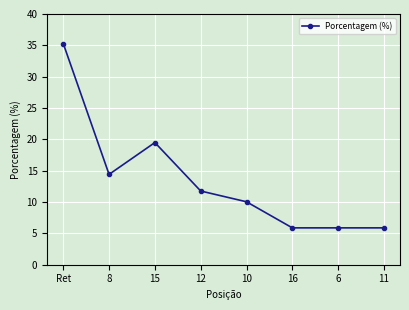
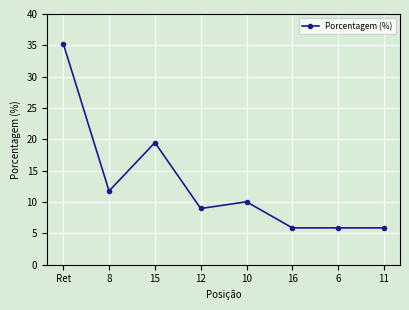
  {
    "Ret": 35,
-   "8": 14,
+   "8": 12,
    "15": 19,
-   "12": 12,
+   "12": 9,
    "10": 10,
    "16": 6,
    "6": 6,
    "11": 6
  }
